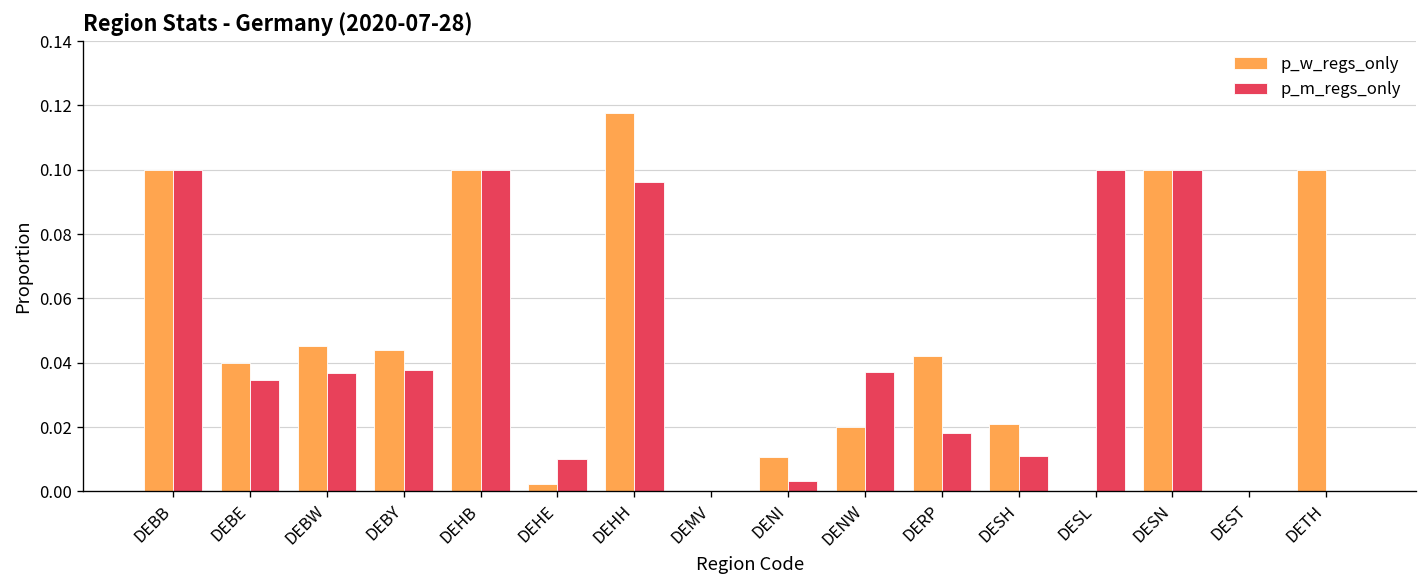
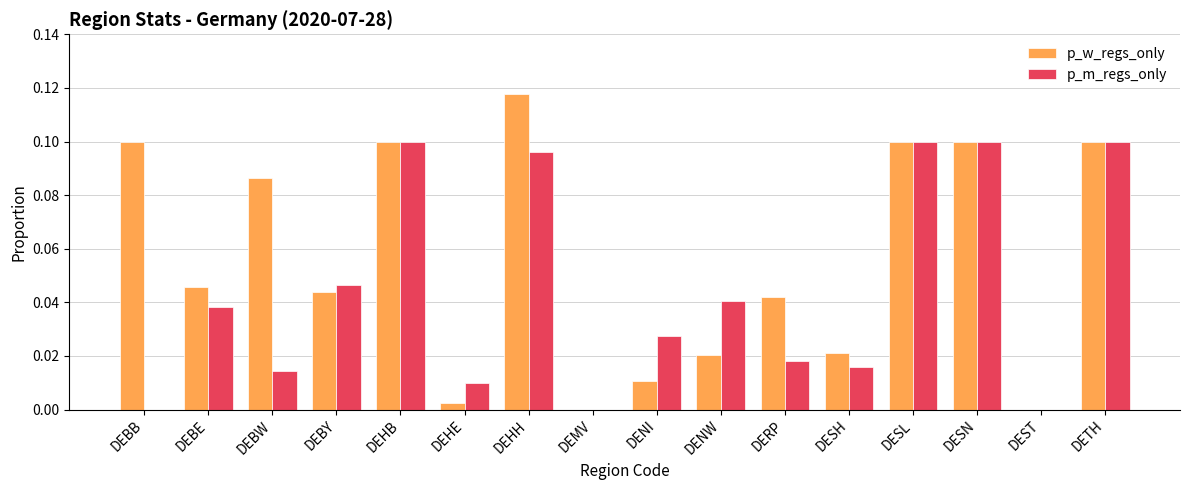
  {
    "p_w_regs_only": {
      "DEBB": 0.100,
-     "DEBE": 0.040,
-     "DEBW": 0.045,
+     "DEBE": 0.046,
+     "DEBW": 0.086,
      "DEBY": 0.044,
      "DEHB": 0.100,
      "DEHE": 0.002,
      "DEHH": 0.118,
      "DEMV": 0.000,
      "DENI": 0.011,
      "DENW": 0.020,
      "DERP": 0.042,
      "DESH": 0.021,
-     "DESL": 0.0,
+     "DESL": 0.1,
      "DESN": 0.100,
      "DEST": 0.000,
      "DETH": 0.100
    },
    "p_m_regs_only": {
-     "DEBB": 0.1,
-     "DEBE": 0.035,
-     "DEBW": 0.037,
-     "DEBY": 0.038,
+     "DEBB": 0.0,
+     "DEBE": 0.038,
+     "DEBW": 0.015,
+     "DEBY": 0.047,
      "DEHB": 0.100,
      "DEHE": 0.010,
      "DEHH": 0.096,
      "DEMV": 0.000,
-     "DENI": 0.003,
-     "DENW": 0.037,
+     "DENI": 0.027,
+     "DENW": 0.040,
      "DERP": 0.018,
-     "DESH": 0.011,
+     "DESH": 0.016,
      "DESL": 0.100,
      "DESN": 0.100,
      "DEST": 0.000,
-     "DETH": 0.0
+     "DETH": 0.1
    }
  }
